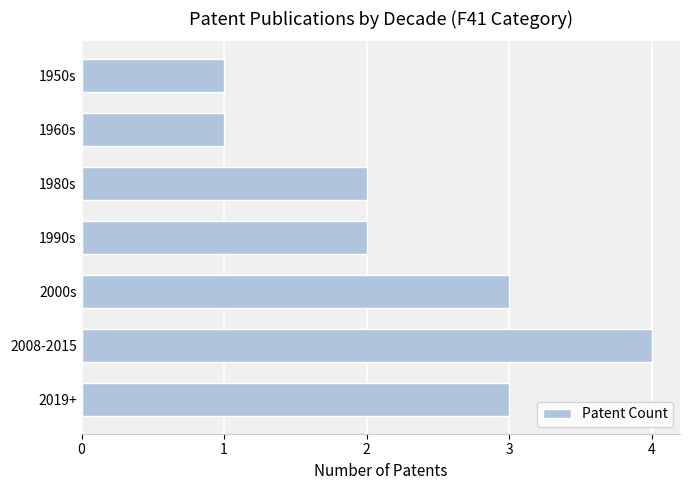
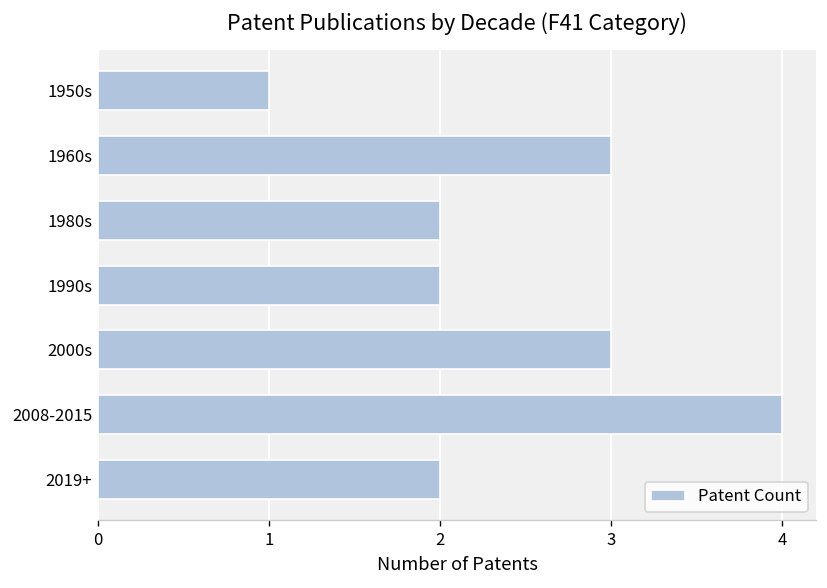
  {
    "1950s": 1,
-   "1960s": 1,
+   "1960s": 3,
    "1980s": 2,
    "1990s": 2,
    "2000s": 3,
    "2008-2015": 4,
-   "2019+": 3
+   "2019+": 2
  }
